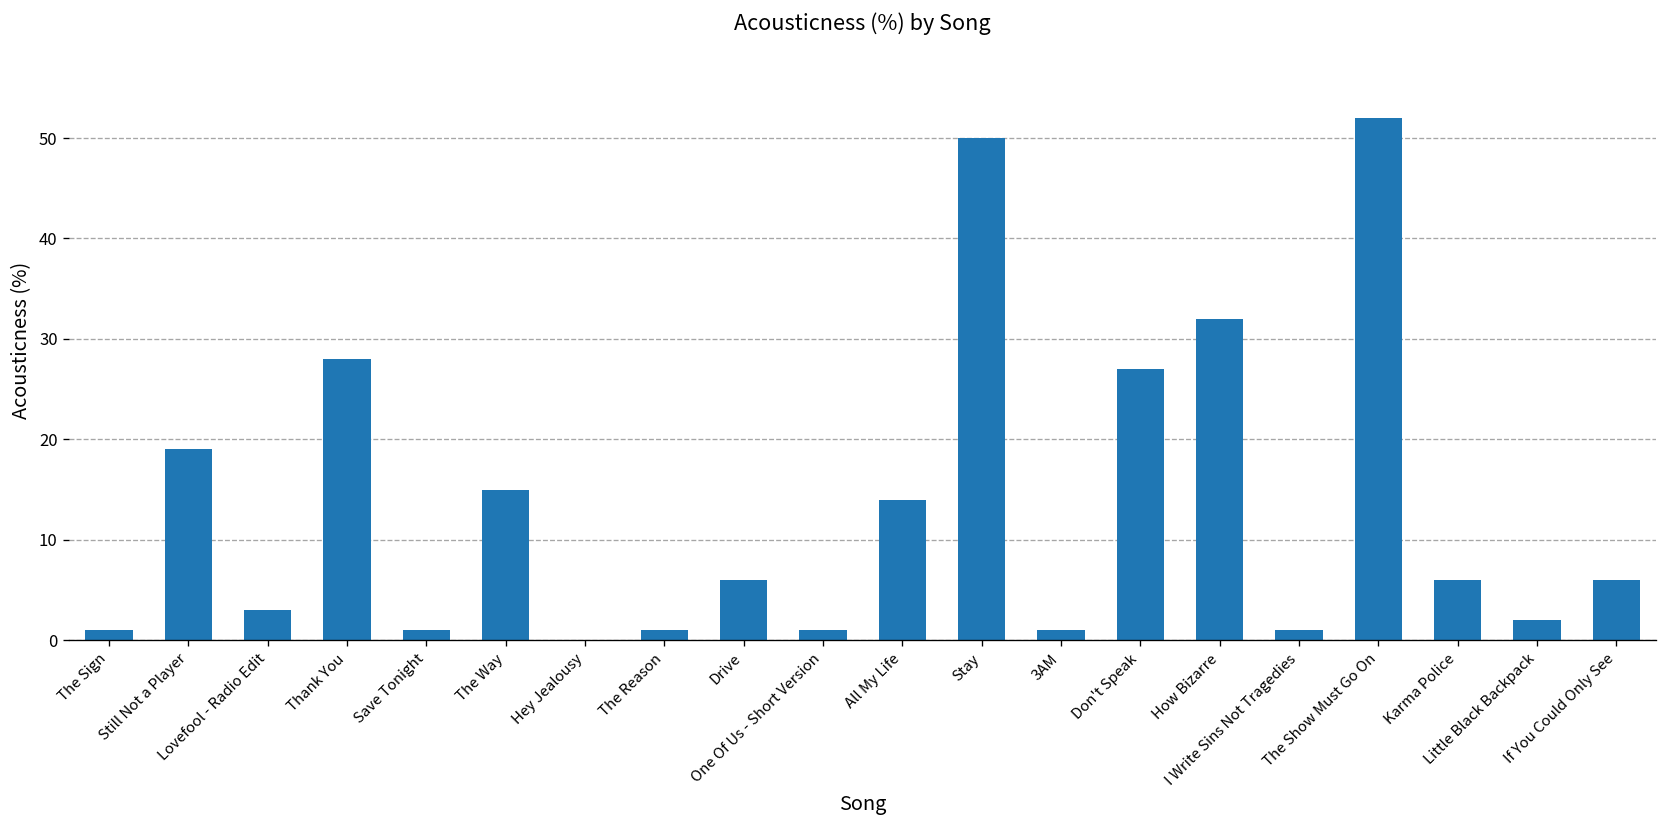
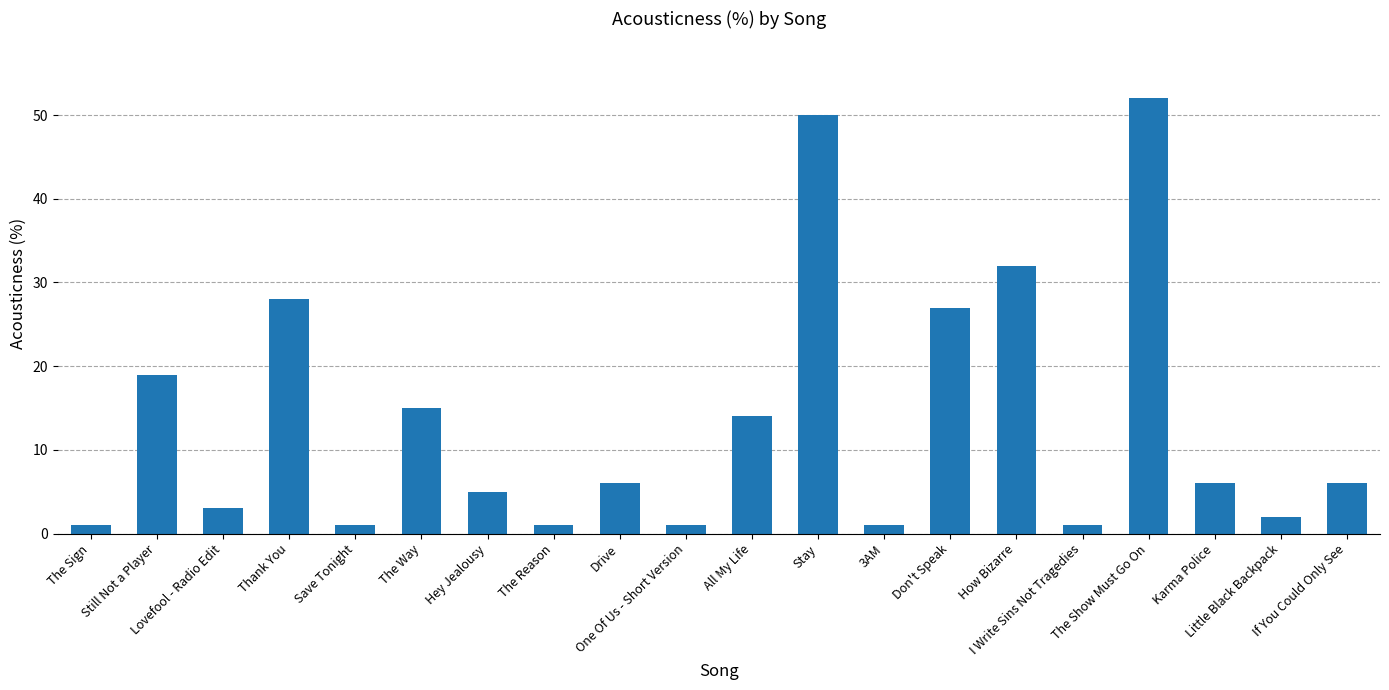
  {
    "The Sign": 1,
    "Still Not a Player": 19,
    "Lovefool - Radio Edit": 3,
    "Thank You": 28,
    "Save Tonight": 1,
    "The Way": 15,
-   "Hey Jealousy": 0,
+   "Hey Jealousy": 5,
    "The Reason": 1,
    "Drive": 6,
    "One Of Us - Short Version": 1,
    "All My Life": 14,
    "Stay": 50,
    "3AM": 1,
    "Don't Speak": 27,
    "How Bizarre": 32,
    "I Write Sins Not Tragedies": 1,
    "The Show Must Go On": 52,
    "Karma Police": 6,
    "Little Black Backpack": 2,
    "If You Could Only See": 6
  }
